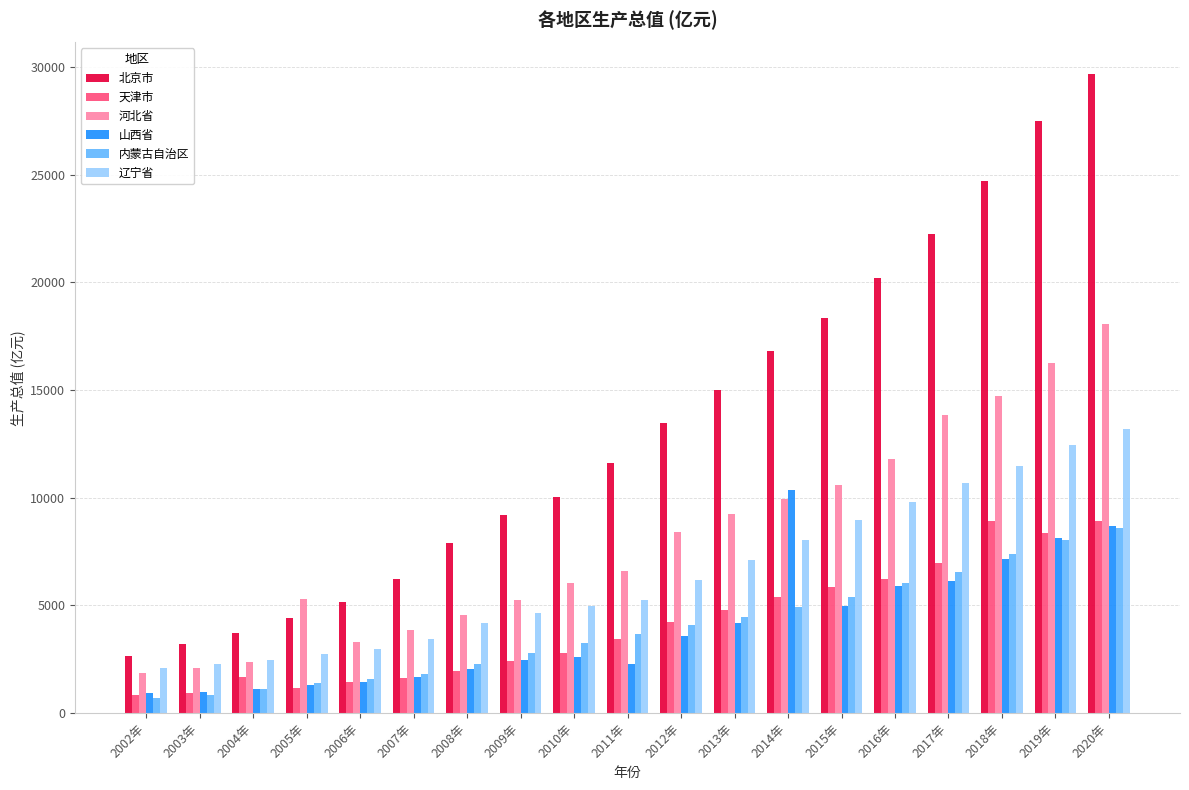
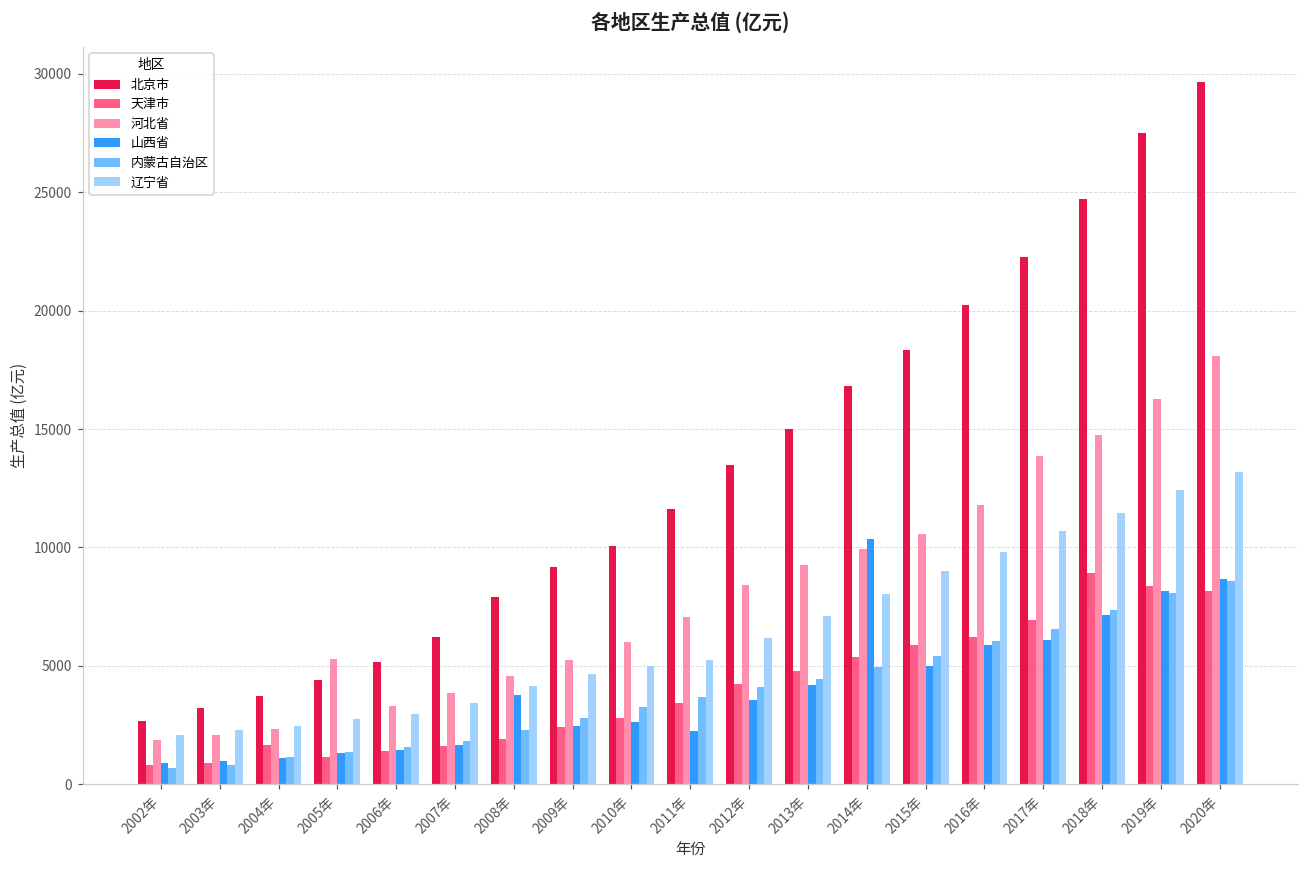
  {
    "北京市": {
      "2002年": 2700,
      "2003年": 3200,
      "2004年": 3700,
      "2005年": 4400,
      "2006年": 5200,
      "2007年": 6200,
      "2008年": 7900,
      "2009年": 9200,
      "2010年": 10000,
      "2011年": 11600,
      "2012年": 13500,
      "2013年": 15000,
      "2014年": 16800,
      "2015年": 18300,
      "2016年": 20200,
      "2017年": 22200,
      "2018年": 24700,
      "2019年": 27500,
      "2020年": 29700
    },
    "天津市": {
      "2002年": 800,
      "2003年": 900,
      "2004年": 1700,
      "2005年": 1200,
      "2006年": 1400,
      "2007年": 1600,
      "2008年": 1900,
      "2009年": 2400,
      "2010年": 2800,
      "2011年": 3400,
      "2012年": 4200,
      "2013年": 4800,
      "2014年": 5400,
      "2015年": 5900,
      "2016年": 6200,
      "2017年": 6900,
      "2018年": 8900,
      "2019年": 8400,
-     "2020年": 8900
+     "2020年": 8200
    },
    "河北省": {
      "2002年": 1900,
      "2003年": 2100,
      "2004年": 2300,
      "2005年": 5300,
      "2006年": 3300,
      "2007年": 3900,
      "2008年": 4600,
      "2009年": 5300,
      "2010年": 6000,
-     "2011年": 6600,
+     "2011年": 7100,
      "2012年": 8400,
      "2013年": 9200,
      "2014年": 9900,
      "2015年": 10600,
      "2016年": 11800,
      "2017年": 13800,
      "2018年": 14700,
      "2019年": 16300,
      "2020年": 18100
    },
    "山西省": {
      "2002年": 900,
      "2003年": 1000,
      "2004年": 1100,
      "2005年": 1300,
      "2006年": 1400,
      "2007年": 1700,
-     "2008年": 2000,
+     "2008年": 3800,
      "2009年": 2500,
      "2010年": 2600,
      "2011年": 2300,
      "2012年": 3600,
      "2013年": 4200,
      "2014年": 10400,
      "2015年": 5000,
      "2016年": 5900,
      "2017年": 6100,
      "2018年": 7100,
      "2019年": 8100,
      "2020年": 8700
    }
  }
